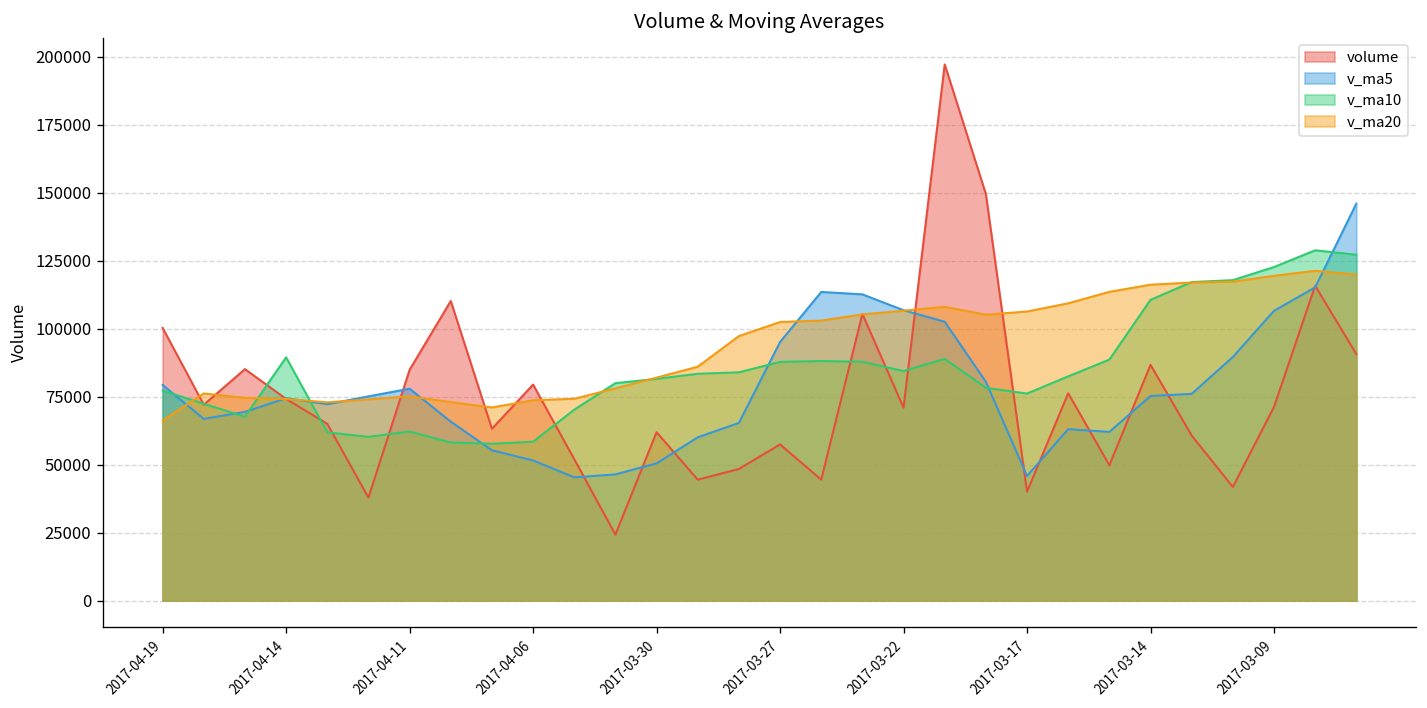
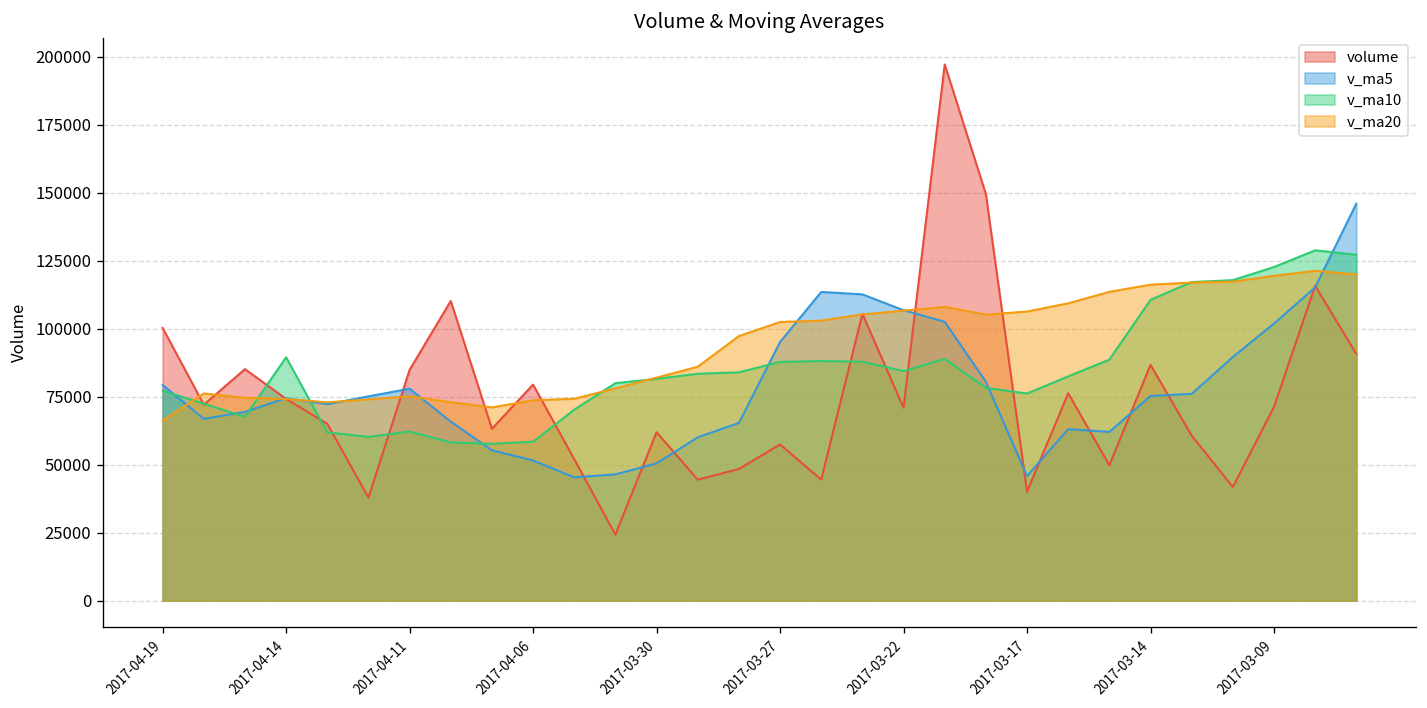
  {
    "volume": {
      "2017-04-19": 100000,
      "2017-04-11": 85000,
      "2017-04-06": 79000,
      "2017-03-30": 62000,
      "2017-03-27": 57000,
      "2017-03-22": 71000,
      "2017-03-17": 40000,
      "2017-03-14": 87000,
      "2017-03-09": 71000
    },
    "v_ma5": {
      "2017-04-19": 79000,
      "2017-04-11": 78000,
      "2017-04-06": 52000,
      "2017-03-30": 50000,
      "2017-03-27": 95000,
      "2017-03-17": 46000,
      "2017-03-14": 75000,
-     "2017-03-09": 107000
+     "2017-03-09": 102000
    },
    "v_ma10": {
      "2017-04-19": 77000,
      "2017-04-14": 89000,
      "2017-04-11": 62000,
      "2017-04-06": 58000,
      "2017-03-27": 88000,
      "2017-03-22": 84000,
      "2017-03-17": 76000,
      "2017-03-14": 111000,
      "2017-03-09": 123000
    },
    "v_ma20": {
      "2017-04-19": 66000,
      "2017-04-11": 75000,
      "2017-04-06": 74000,
      "2017-03-27": 102000,
      "2017-03-17": 106000,
      "2017-03-14": 116000,
      "2017-03-09": 119000
    }
  }
